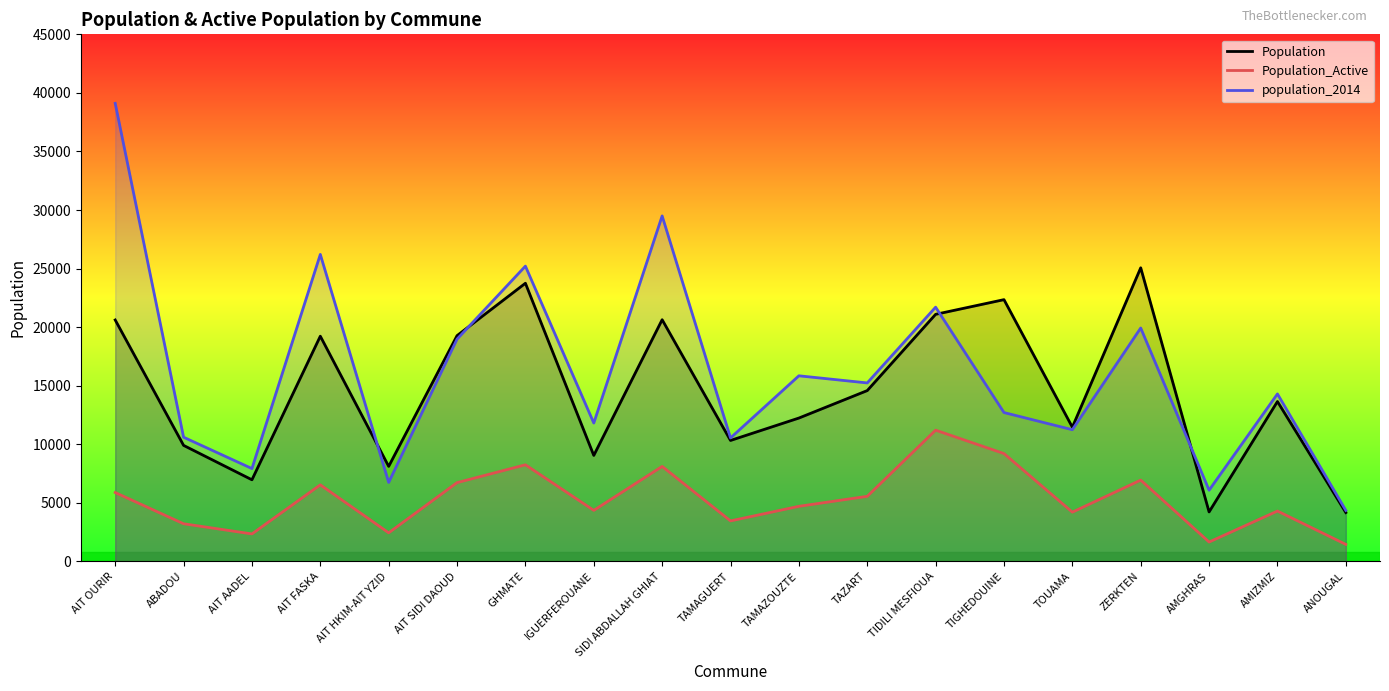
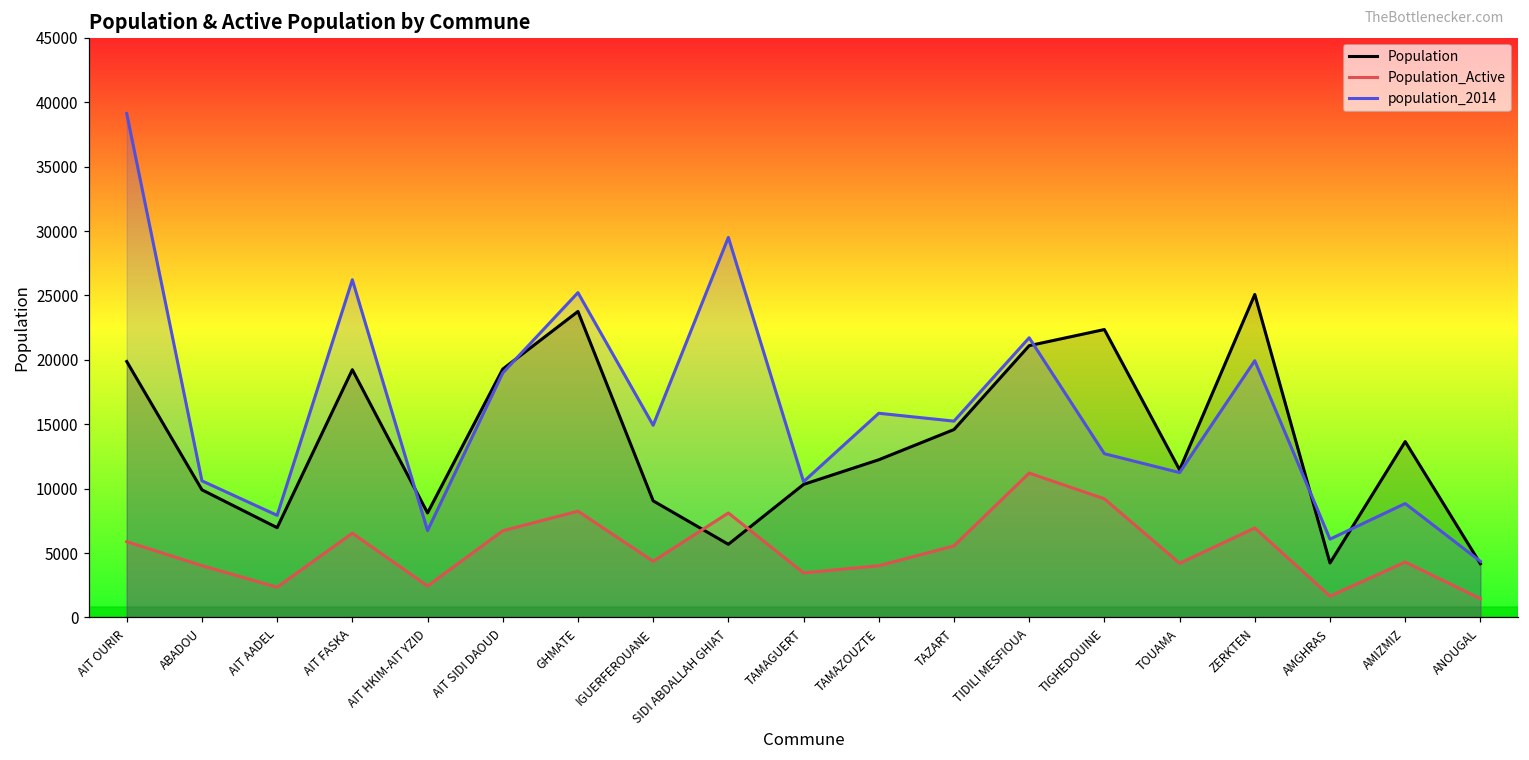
  {
    "Population": {
-     "AIT OURIR": 20600,
+     "AIT OURIR": 19900,
      "ABADOU": 9900,
      "AIT AADEL": 7000,
      "AIT FASKA": 19200,
      "AIT HKIM-AIT YZID": 8100,
      "AIT SIDI DAOUD": 19300,
      "GHMATE": 23700,
      "IGUERFEROUANE": 9000,
-     "SIDI ABDALLAH GHIAT": 20600,
+     "SIDI ABDALLAH GHIAT": 5700,
      "TAMAGUERT": 10300,
      "TAMAZOUZTE": 12200,
      "TAZART": 14600,
      "TIDILI MESFIOUA": 21100,
      "TIGHEDOUINE": 22300,
      "ZERKTEN": 25100,
      "AMGHRAS": 4200,
      "AMIZMIZ": 13700
    },
    "Population_Active": {
      "AIT OURIR": 5900,
-     "ABADOU": 3200,
+     "ABADOU": 4000,
      "AIT AADEL": 2300,
      "AIT FASKA": 6500,
      "AIT HKIM-AIT YZID": 2400,
      "AIT SIDI DAOUD": 6700,
      "GHMATE": 8200,
      "IGUERFEROUANE": 4400,
      "SIDI ABDALLAH GHIAT": 8100,
      "TAMAGUERT": 3500,
-     "TAMAZOUZTE": 4700,
+     "TAMAZOUZTE": 4000,
      "TAZART": 5600,
      "TIDILI MESFIOUA": 11200,
      "TIGHEDOUINE": 9200,
      "TOUAMA": 4200,
      "ZERKTEN": 6900,
      "AMGHRAS": 1700,
      "AMIZMIZ": 4300,
      "ANOUGAL": 1500
    },
    "population_2014": {
      "AIT OURIR": 39100,
      "ABADOU": 10600,
      "AIT AADEL": 7900,
      "AIT FASKA": 26200,
      "AIT HKIM-AIT YZID": 6700,
      "AIT SIDI DAOUD": 19000,
      "GHMATE": 25200,
-     "IGUERFEROUANE": 11800,
+     "IGUERFEROUANE": 14900,
      "SIDI ABDALLAH GHIAT": 29500,
      "TAMAGUERT": 10500,
      "TAMAZOUZTE": 15800,
      "TAZART": 15200,
      "TIDILI MESFIOUA": 21700,
      "TIGHEDOUINE": 12700,
      "ZERKTEN": 19900,
      "AMGHRAS": 6100,
-     "AMIZMIZ": 14300
+     "AMIZMIZ": 8800
    }
  }
